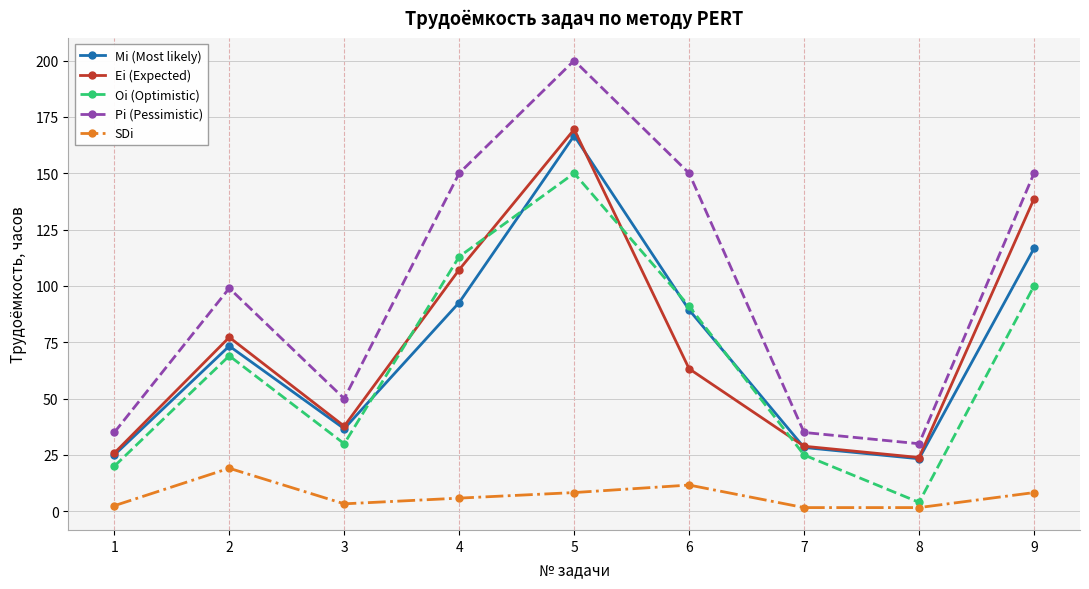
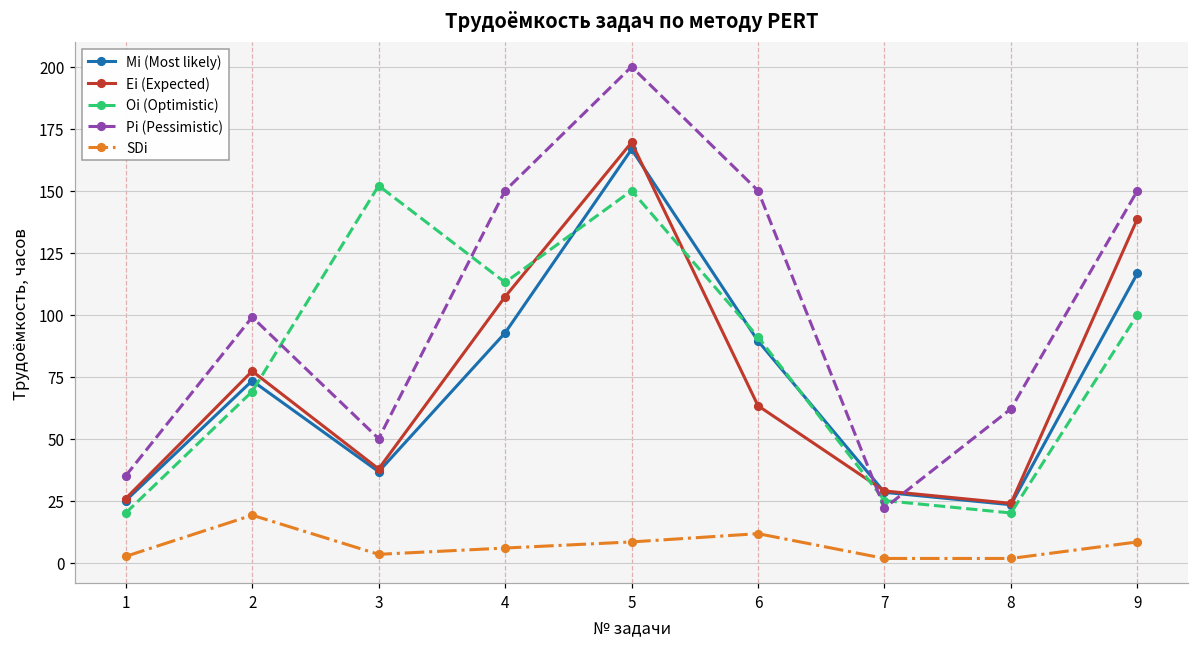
  {
    "Mi (Most likely)": {
      "2": 73,
      "4": 93,
      "5": 167,
      "6": 89,
      "9": 117
    },
    "Ei (Expected)": {
      "2": 77,
      "4": 107,
      "5": 169,
      "6": 63,
      "9": 139
    },
    "Oi (Optimistic)": {
      "1": 20,
      "2": 69,
-     "3": 30,
+     "3": 152,
      "4": 113,
      "5": 150,
      "6": 91,
      "7": 25,
-     "8": 4,
+     "8": 20,
      "9": 100
    },
    "Pi (Pessimistic)": {
      "1": 35,
      "2": 99,
      "3": 50,
      "4": 150,
      "5": 200,
      "6": 150,
-     "7": 35,
-     "8": 30,
+     "7": 22,
+     "8": 62,
      "9": 150
    },
    "SDi": {
      "1": 3,
      "2": 19,
      "3": 3,
      "4": 6,
      "5": 8,
      "6": 12,
      "7": 2,
      "8": 2,
      "9": 8
    }
  }
